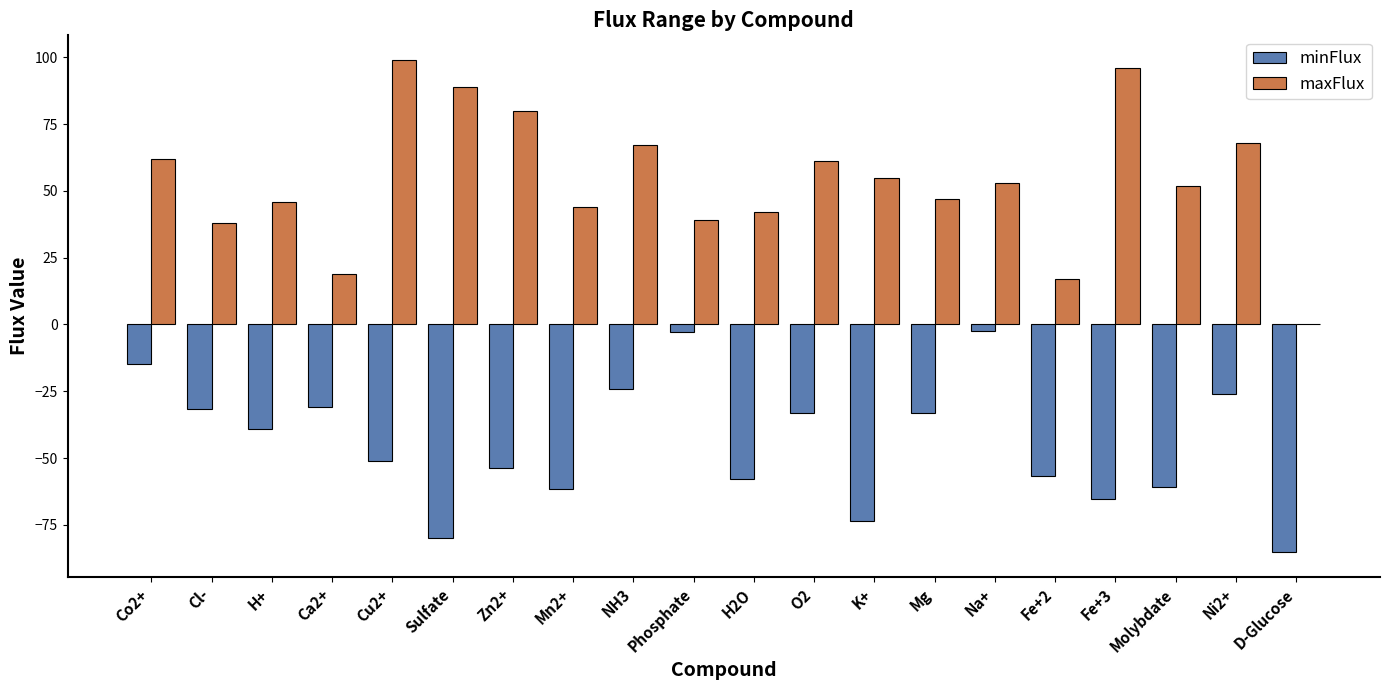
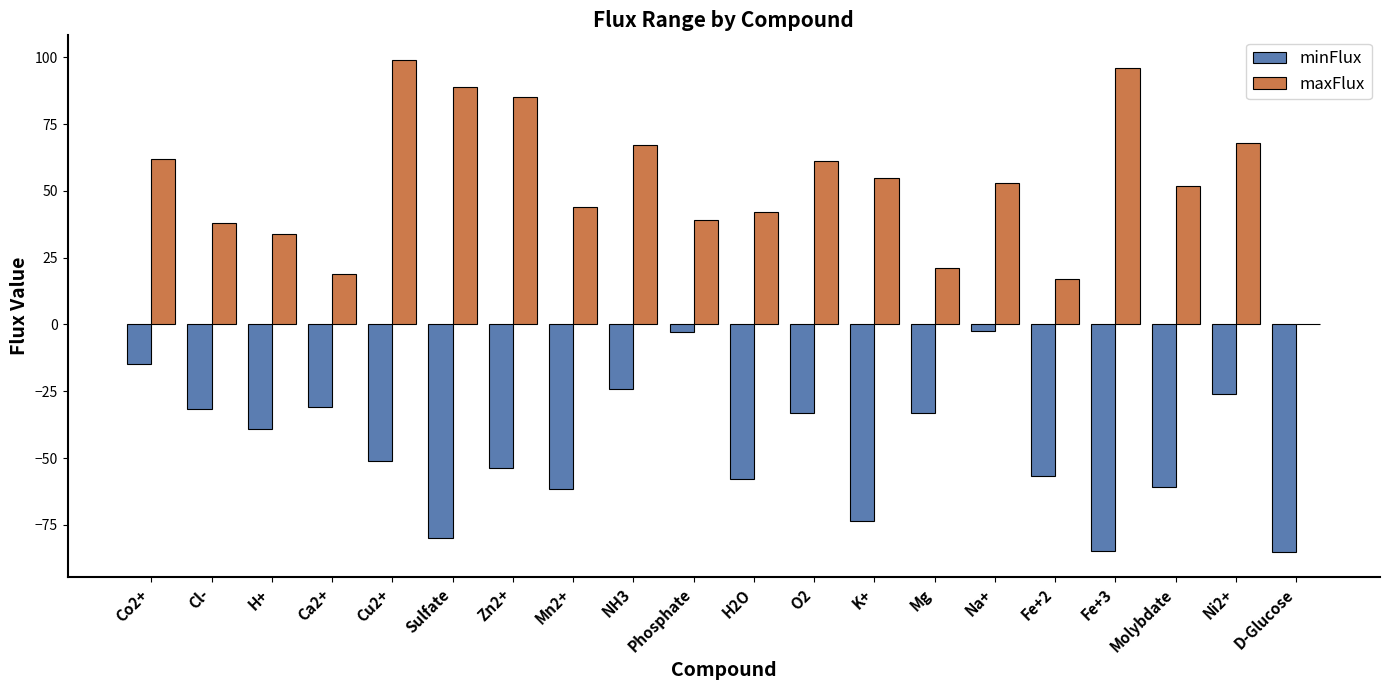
  {
    "minFlux": {
      "Co2+": -15,
      "Cl-": -32,
      "H+": -39,
      "Ca2+": -31,
      "Cu2+": -51,
      "Sulfate": -80,
      "Zn2+": -54,
      "Mn2+": -62,
      "NH3": -24,
      "Phosphate": -3,
      "H2O": -58,
      "O2": -33,
      "K+": -74,
      "Mg": -33,
      "Na+": -2,
      "Fe+2": -57,
-     "Fe+3": -65,
+     "Fe+3": -85,
      "Molybdate": -61,
      "Ni2+": -26,
      "D-Glucose": -85
    },
    "maxFlux": {
      "Co2+": 62,
      "Cl-": 38,
-     "H+": 46,
+     "H+": 34,
      "Ca2+": 19,
      "Cu2+": 99,
      "Sulfate": 89,
-     "Zn2+": 80,
+     "Zn2+": 85,
      "Mn2+": 44,
      "NH3": 67,
      "Phosphate": 39,
      "H2O": 42,
      "O2": 61,
      "K+": 55,
-     "Mg": 47,
+     "Mg": 21,
      "Na+": 53,
      "Fe+2": 17,
      "Fe+3": 96,
      "Molybdate": 52,
      "Ni2+": 68,
      "D-Glucose": 0
    }
  }
